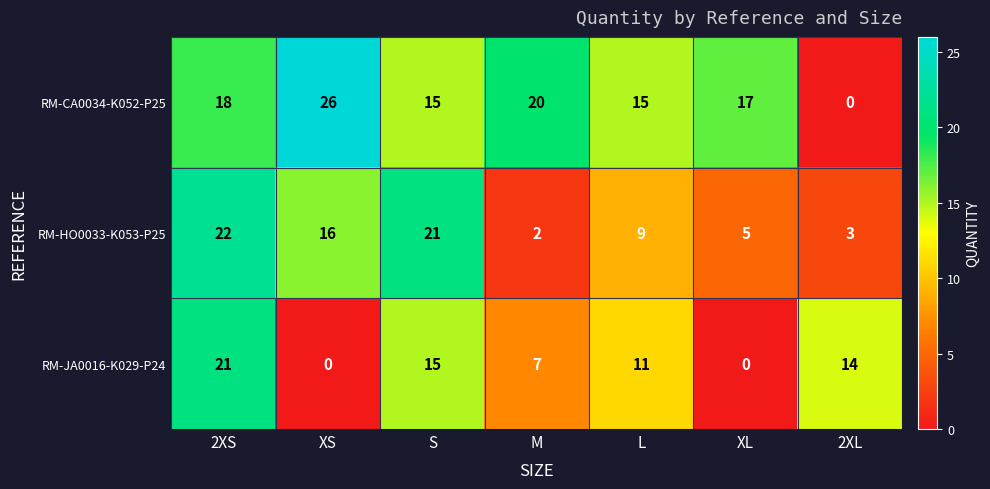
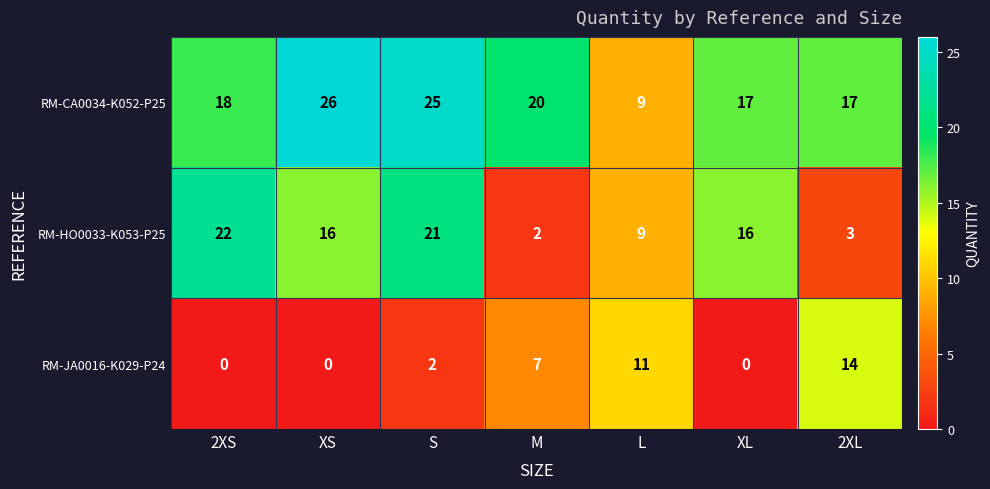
  {
    "RM-CA0034-K052-P25": {
      "2XS": 18,
      "XS": 26,
-     "S": 15,
+     "S": 25,
      "M": 20,
-     "L": 15,
+     "L": 9,
      "XL": 17,
-     "2XL": 0
+     "2XL": 17
    },
    "RM-HO0033-K053-P25": {
      "2XS": 22,
      "XS": 16,
      "S": 21,
      "M": 2,
      "L": 9,
-     "XL": 5,
+     "XL": 16,
      "2XL": 3
    },
    "RM-JA0016-K029-P24": {
-     "2XS": 21,
+     "2XS": 0,
      "XS": 0,
-     "S": 15,
+     "S": 2,
      "M": 7,
      "L": 11,
      "XL": 0,
      "2XL": 14
    }
  }
